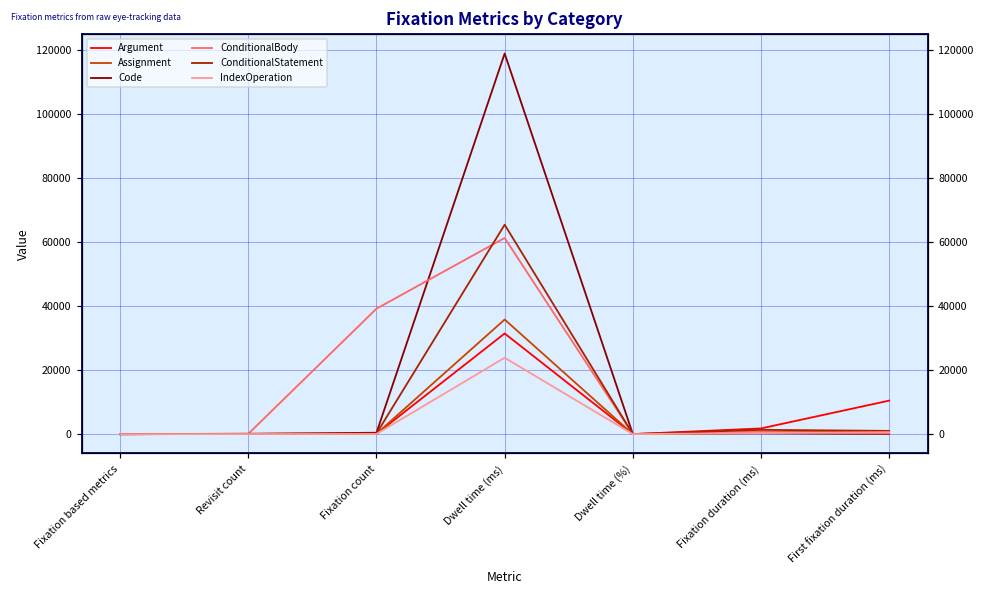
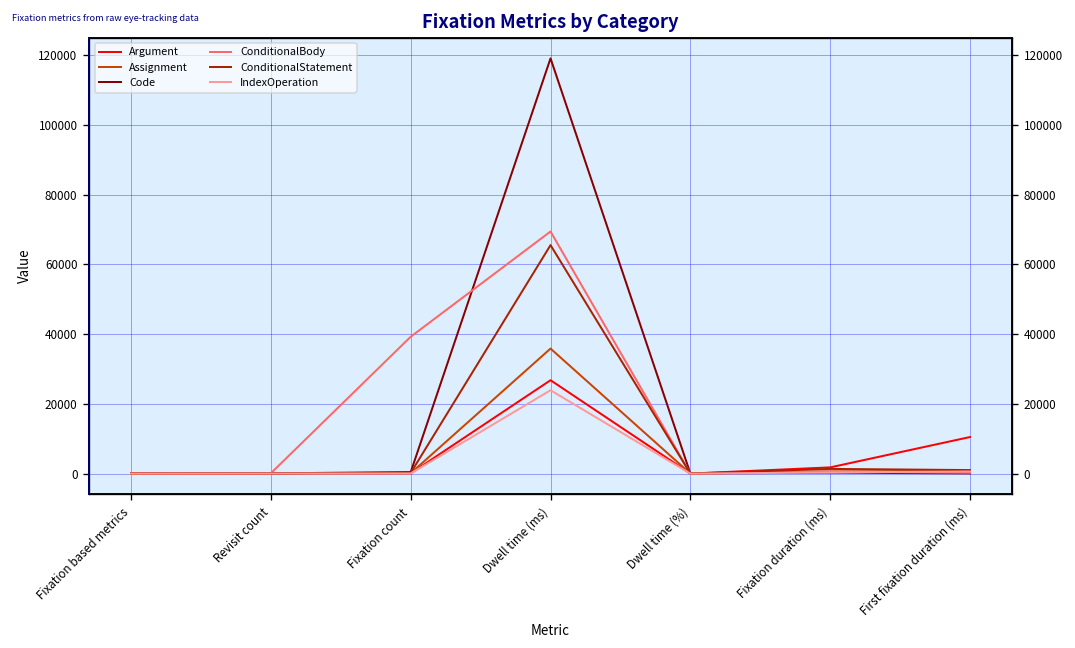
  {
    "Argument": {
-     "Dwell time (ms)": 31000,
+     "Dwell time (ms)": 27000,
      "First fixation duration (ms)": 10000
    },
    "ConditionalBody": {
      "Fixation count": 39000,
-     "Dwell time (ms)": 61000
+     "Dwell time (ms)": 69000
    },
    "IndexOperation": {
      "Dwell time (ms)": 24000
    }
  }
